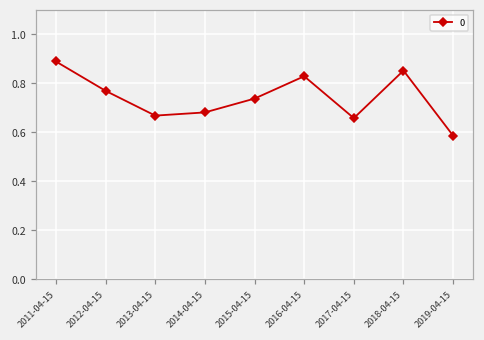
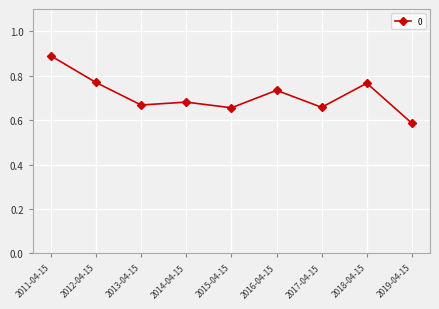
  {
    "2011-04-15": 0.89,
    "2012-04-15": 0.77,
    "2013-04-15": 0.67,
    "2014-04-15": 0.68,
-   "2015-04-15": 0.74,
-   "2016-04-15": 0.83,
+   "2015-04-15": 0.66,
+   "2016-04-15": 0.73,
    "2017-04-15": 0.66,
-   "2018-04-15": 0.85,
+   "2018-04-15": 0.77,
    "2019-04-15": 0.59
  }
